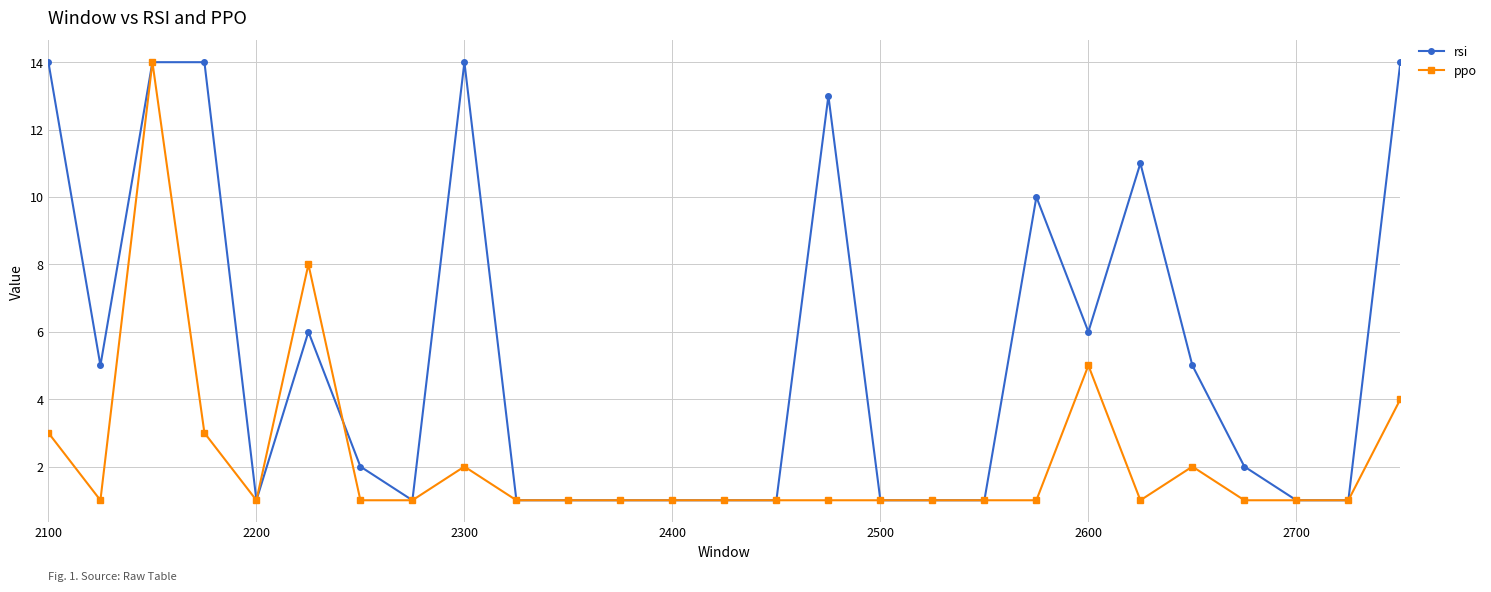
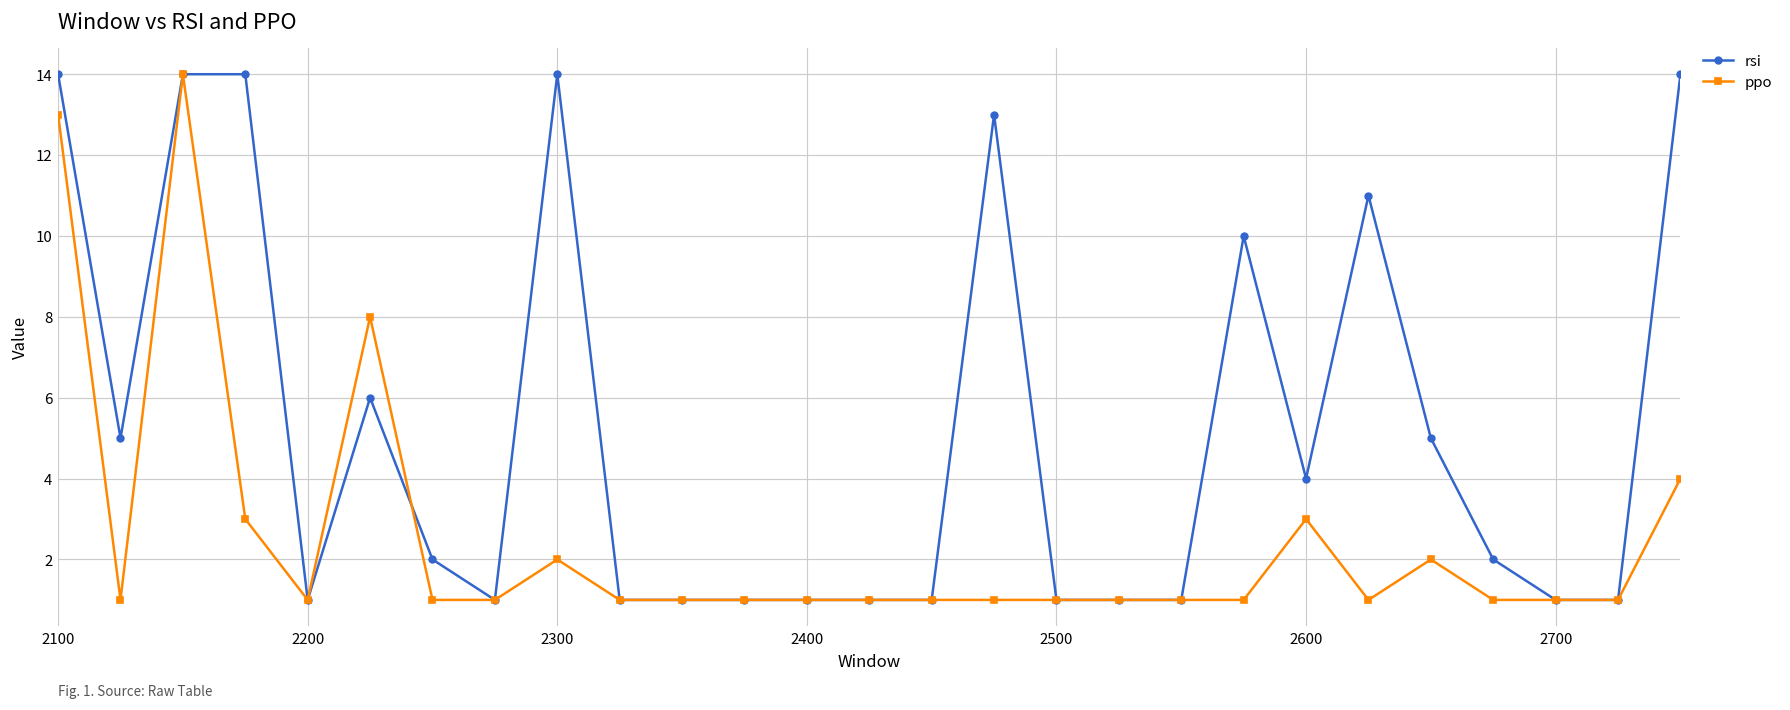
  {
    "rsi": {
      "2100": 14,
      "2300": 14,
-     "2600": 6
+     "2600": 4
    },
    "ppo": {
-     "2100": 3,
+     "2100": 13,
      "2300": 2,
-     "2600": 5
+     "2600": 3
    }
  }
